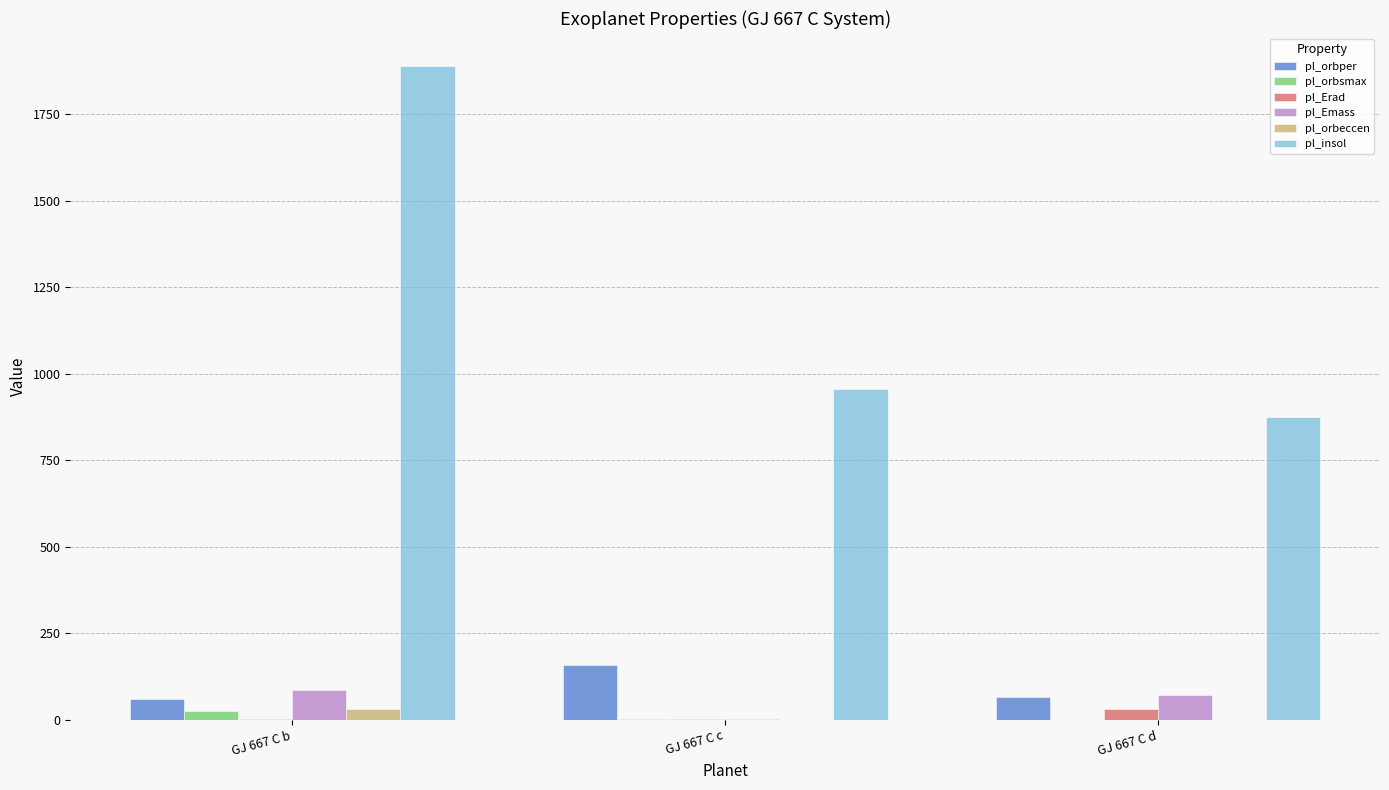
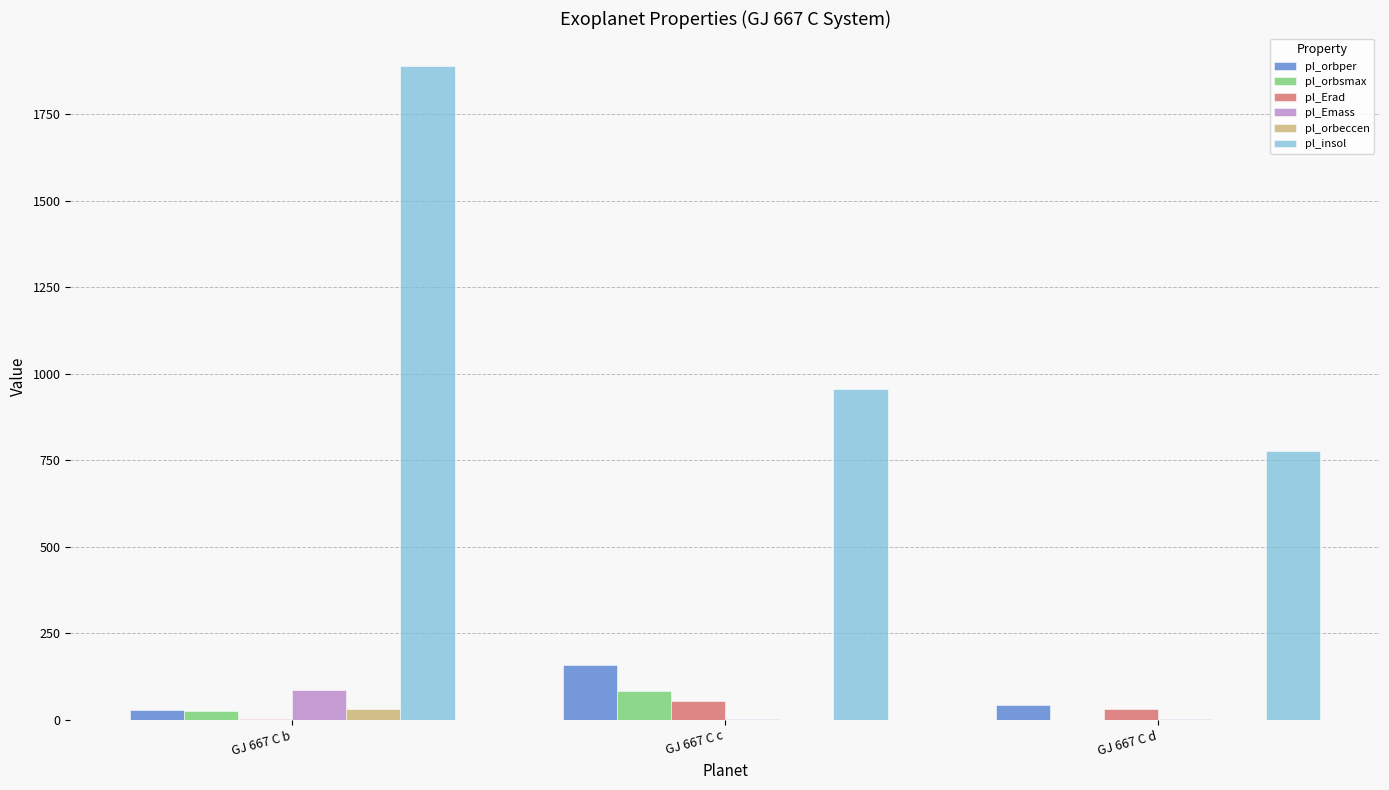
  {
    "pl_orbper": {
-     "GJ 667 C b": 60,
+     "GJ 667 C b": 30,
      "GJ 667 C c": 160,
-     "GJ 667 C d": 70
+     "GJ 667 C d": 40
    },
    "pl_orbsmax": {
      "GJ 667 C b": 30,
-     "GJ 667 C c": 0
+     "GJ 667 C c": 80
    },
    "pl_Erad": {
-     "GJ 667 C c": 0,
+     "GJ 667 C c": 50,
      "GJ 667 C d": 30
    },
    "pl_Emass": {
      "GJ 667 C b": 90,
-     "GJ 667 C d": 70
+     "GJ 667 C d": 0
    },
    "pl_orbeccen": {
      "GJ 667 C b": 30
    },
    "pl_insol": {
      "GJ 667 C b": 1890,
      "GJ 667 C c": 960,
-     "GJ 667 C d": 880
+     "GJ 667 C d": 780
    }
  }
